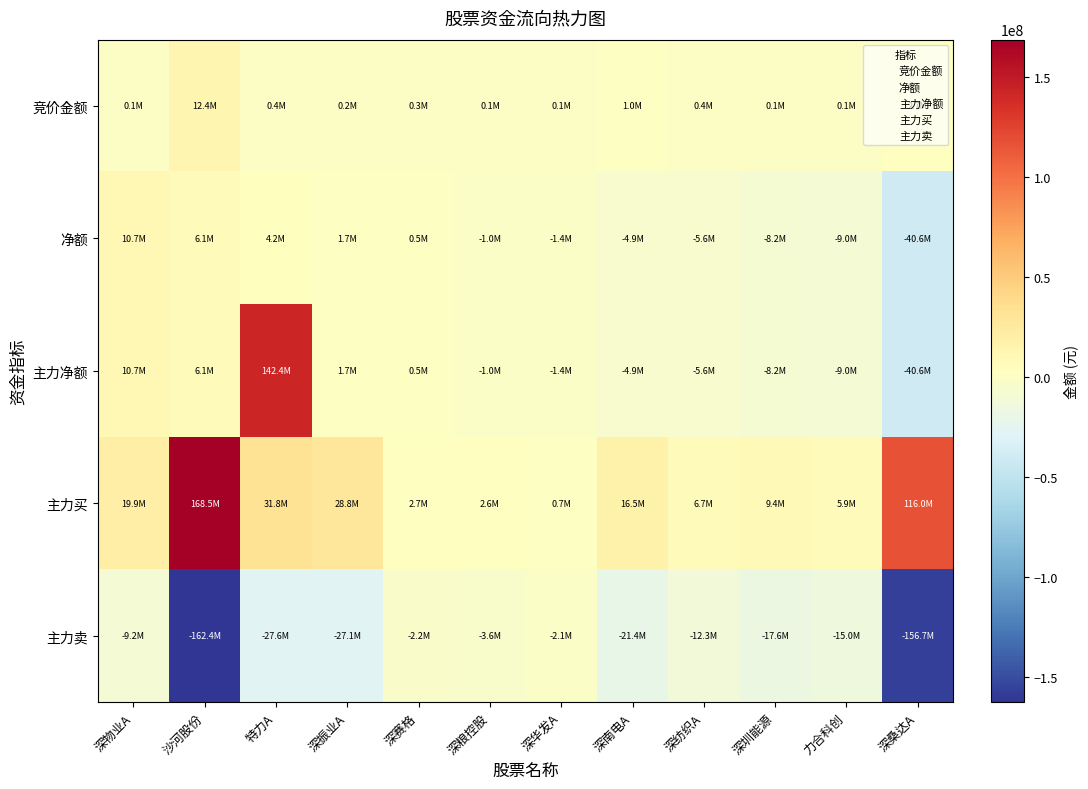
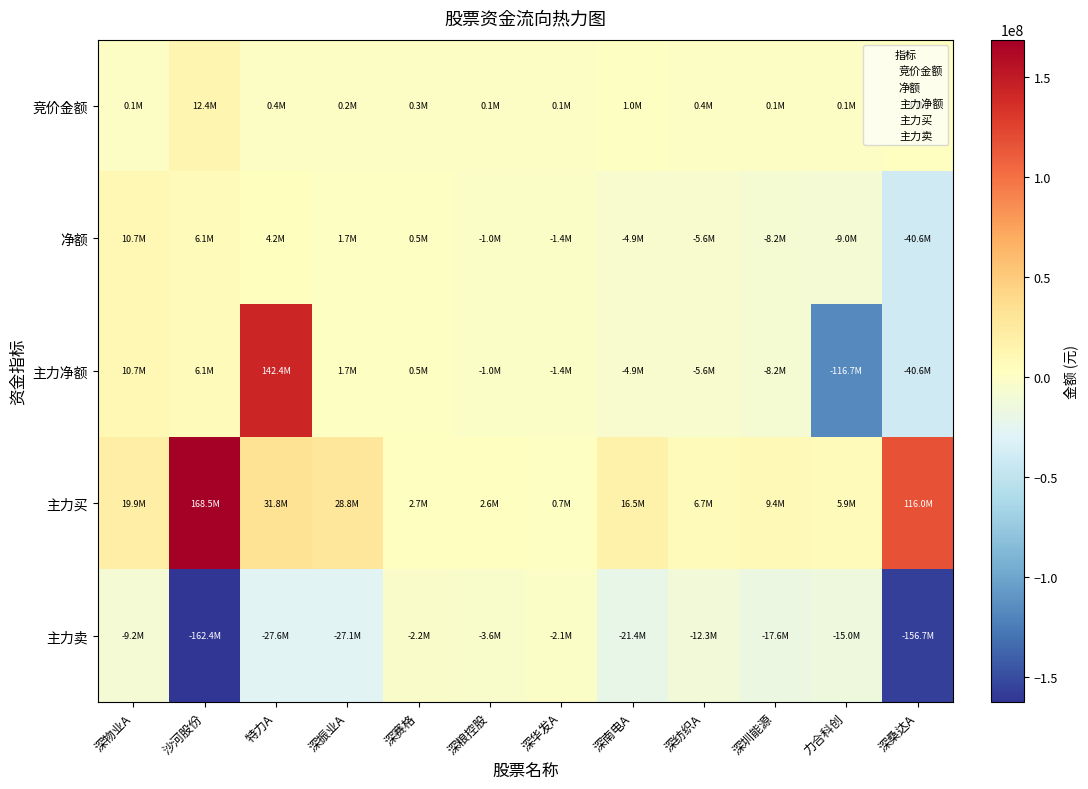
  {
    "竞价金额": {
      "深物业A": "0.1M",
      "沙河股份": "12.4M",
      "特力A": "0.4M",
      "深振业A": "0.2M",
      "深赛格": "0.3M",
      "深粮控股": "0.1M",
      "深华发A": "0.1M",
      "深南电A": "1.0M",
      "深纺织A": "0.4M",
      "深圳能源": "0.1M",
      "力合科创": "0.1M"
    },
    "净额": {
      "深物业A": "10.7M",
      "沙河股份": "6.1M",
      "特力A": "4.2M",
      "深振业A": "1.7M",
      "深赛格": "0.5M",
      "深粮控股": "-1.0M",
      "深华发A": "-1.4M",
      "深南电A": "-4.9M",
      "深纺织A": "-5.6M",
      "深圳能源": "-8.2M",
      "力合科创": "-9.0M",
      "深桑达A": "-40.6M"
    },
    "主力净额": {
      "深物业A": "10.7M",
      "沙河股份": "6.1M",
      "特力A": "142.4M",
      "深振业A": "1.7M",
      "深赛格": "0.5M",
      "深粮控股": "-1.0M",
      "深华发A": "-1.4M",
      "深南电A": "-4.9M",
      "深纺织A": "-5.6M",
      "深圳能源": "-8.2M",
-     "力合科创": "-9.0M",
+     "力合科创": "-116.7M",
      "深桑达A": "-40.6M"
    },
    "主力买": {
      "深物业A": "19.9M",
      "沙河股份": "168.5M",
      "特力A": "31.8M",
      "深振业A": "28.8M",
      "深赛格": "2.7M",
      "深粮控股": "2.6M",
      "深华发A": "0.7M",
      "深南电A": "16.5M",
      "深纺织A": "6.7M",
      "深圳能源": "9.4M",
      "力合科创": "5.9M",
      "深桑达A": "116.0M"
    },
    "主力卖": {
      "深物业A": "-9.2M",
      "沙河股份": "-162.4M",
      "特力A": "-27.6M",
      "深振业A": "-27.1M",
      "深赛格": "-2.2M",
      "深粮控股": "-3.6M",
      "深华发A": "-2.1M",
      "深南电A": "-21.4M",
      "深纺织A": "-12.3M",
      "深圳能源": "-17.6M",
      "力合科创": "-15.0M",
      "深桑达A": "-156.7M"
    }
  }
